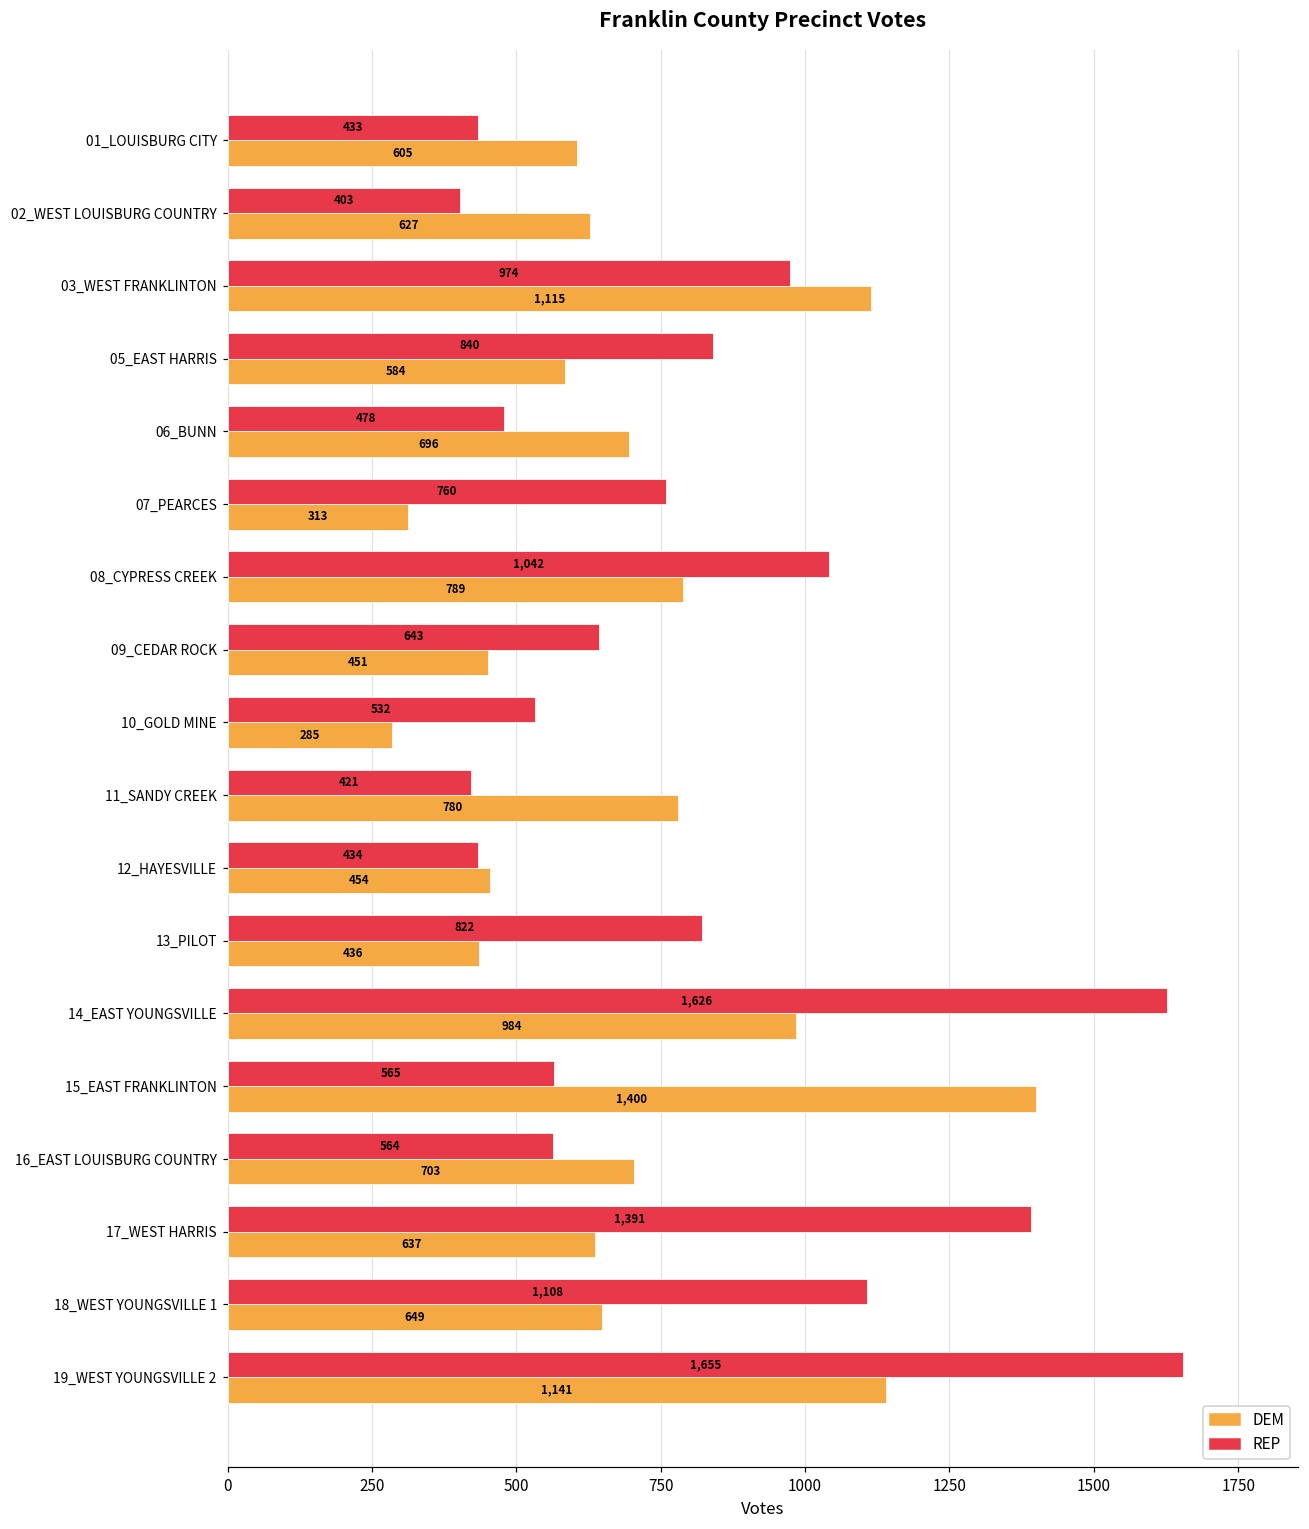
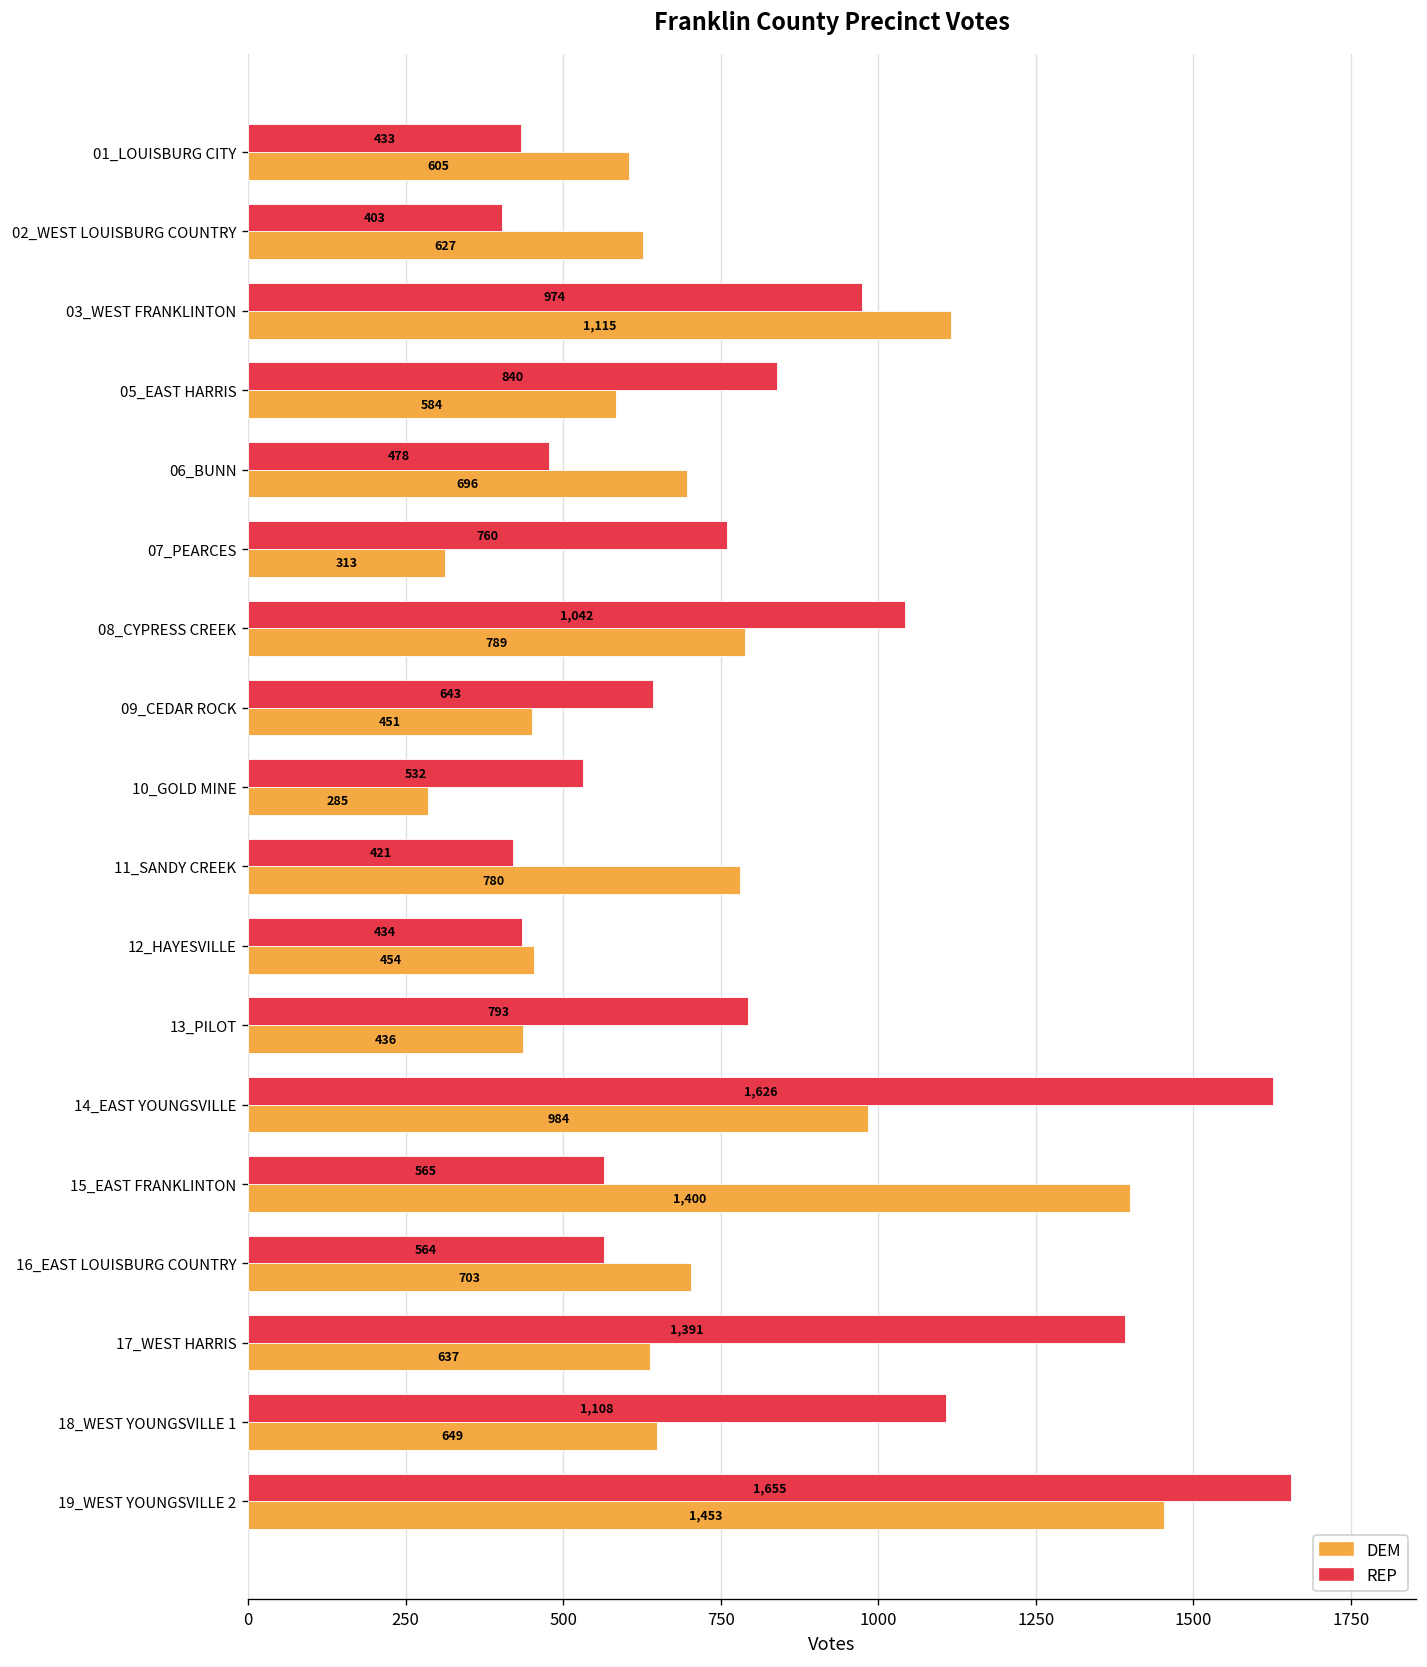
  {
    "DEM": {
      "01_LOUISBURG CITY": "605",
      "02_WEST LOUISBURG COUNTRY": "627",
      "03_WEST FRANKLINTON": "1,115",
      "05_EAST HARRIS": "584",
      "06_BUNN": "696",
      "07_PEARCES": "313",
      "08_CYPRESS CREEK": "789",
      "09_CEDAR ROCK": "451",
      "10_GOLD MINE": "285",
      "11_SANDY CREEK": "780",
      "12_HAYESVILLE": "454",
      "13_PILOT": "436",
      "14_EAST YOUNGSVILLE": "984",
      "15_EAST FRANKLINTON": "1,400",
      "16_EAST LOUISBURG COUNTRY": "703",
      "17_WEST HARRIS": "637",
      "18_WEST YOUNGSVILLE 1": "649",
-     "19_WEST YOUNGSVILLE 2": "1,141"
+     "19_WEST YOUNGSVILLE 2": "1,453"
    },
    "REP": {
      "01_LOUISBURG CITY": "433",
      "02_WEST LOUISBURG COUNTRY": "403",
      "03_WEST FRANKLINTON": "974",
      "05_EAST HARRIS": "840",
      "06_BUNN": "478",
      "07_PEARCES": "760",
      "08_CYPRESS CREEK": "1,042",
      "09_CEDAR ROCK": "643",
      "10_GOLD MINE": "532",
      "11_SANDY CREEK": "421",
      "12_HAYESVILLE": "434",
-     "13_PILOT": "822",
+     "13_PILOT": "793",
      "14_EAST YOUNGSVILLE": "1,626",
      "15_EAST FRANKLINTON": "565",
      "16_EAST LOUISBURG COUNTRY": "564",
      "17_WEST HARRIS": "1,391",
      "18_WEST YOUNGSVILLE 1": "1,108",
      "19_WEST YOUNGSVILLE 2": "1,655"
    }
  }
